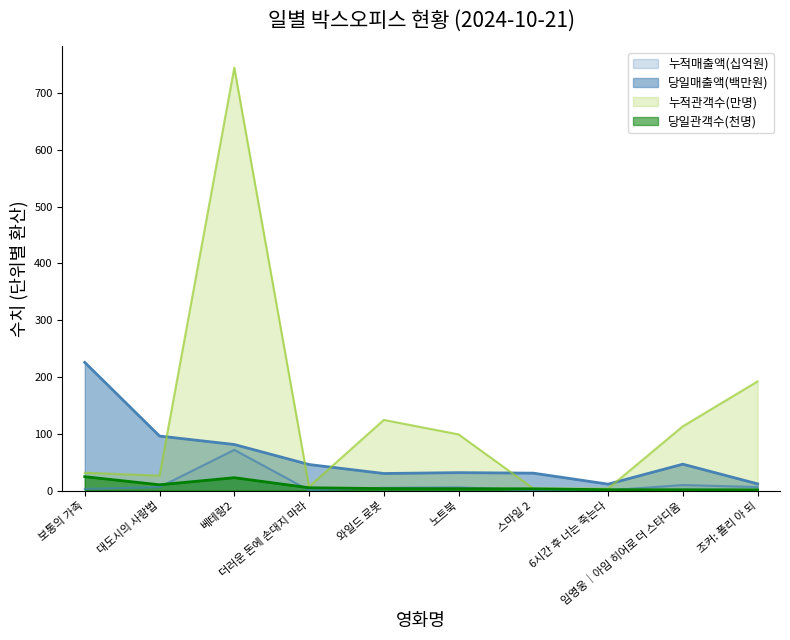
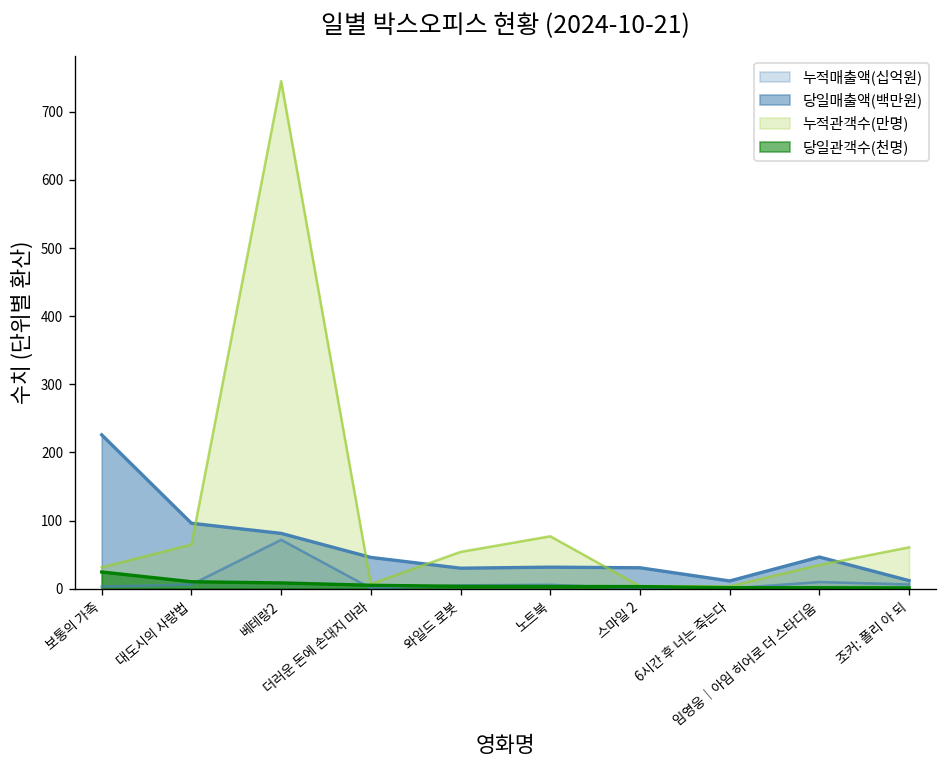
  {
    "누적관객수(만명)": {
      "보통의 가족": 30,
-     "대도시의 사랑법": 30,
+     "대도시의 사랑법": 60,
      "베테랑2": 750,
-     "와일드 로봇": 120,
-     "노트북": 100,
-     "임영웅│아임 히어로 더 스타디움": 110,
-     "조커: 폴리 아 되": 190
+     "와일드 로봇": 50,
+     "노트북": 80,
+     "임영웅│아임 히어로 더 스타디움": 30,
+     "조커: 폴리 아 되": 60
    },
    "당일관객수(천명)": {
      "보통의 가족": 20,
-     "베테랑2": 20,
+     "베테랑2": 10,
      "임영웅│아임 히어로 더 스타디움": 0,
      "조커: 폴리 아 되": 0
    }
  }
